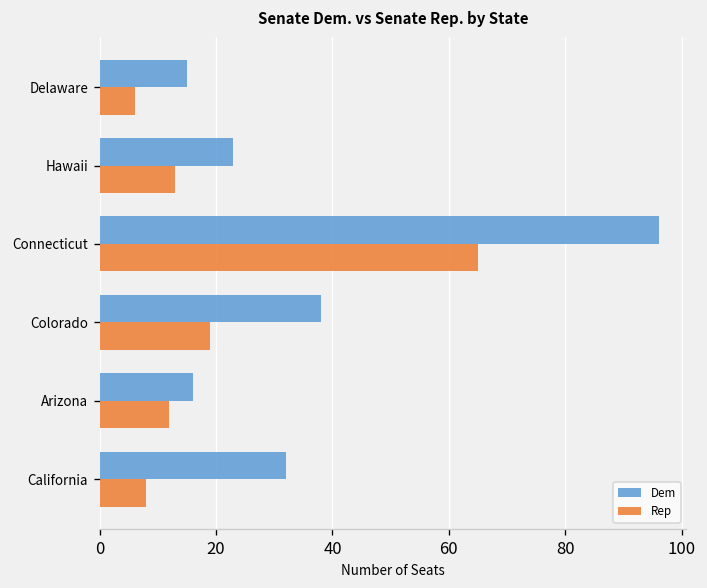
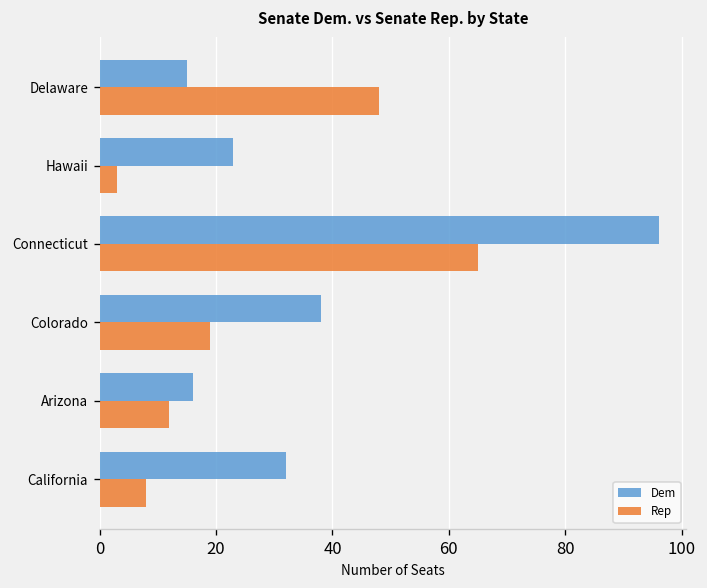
  {
    "Dem": {
      "Delaware": 15,
      "Hawaii": 23,
      "Connecticut": 96,
      "Colorado": 38,
      "Arizona": 16,
      "California": 32
    },
    "Rep": {
-     "Delaware": 6,
-     "Hawaii": 13,
+     "Delaware": 48,
+     "Hawaii": 3,
      "Connecticut": 65,
      "Colorado": 19,
      "Arizona": 12,
      "California": 8
    }
  }
